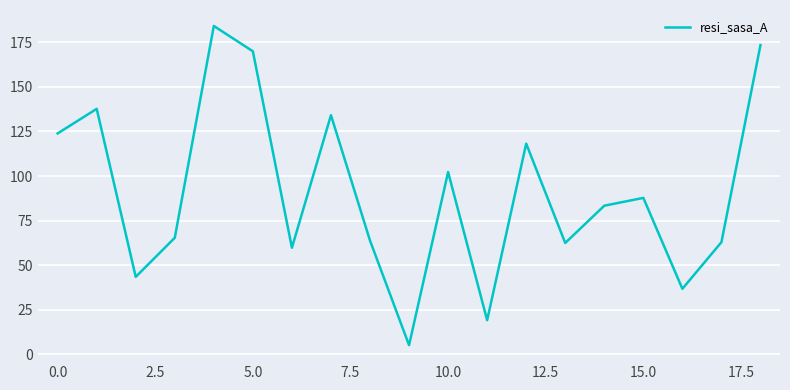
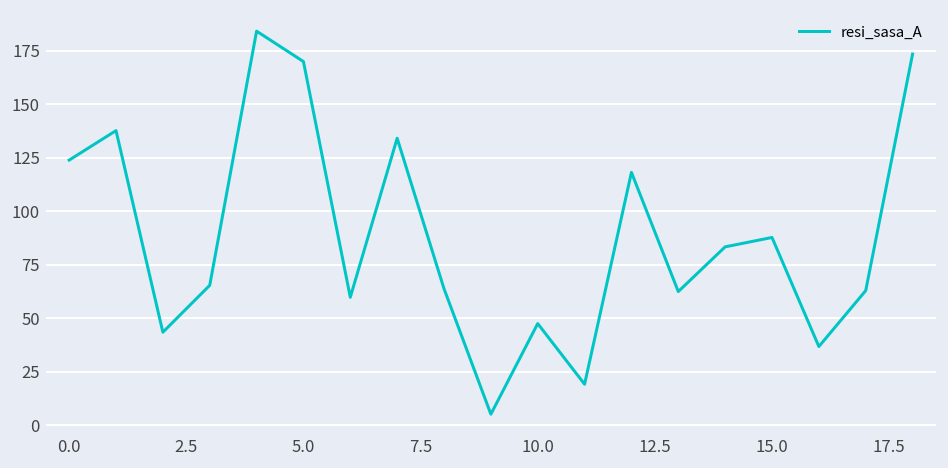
  {
    "0.0": 124,
    "5.0": 170,
-   "10.0": 102,
+   "10.0": 48,
    "15.0": 88
  }
